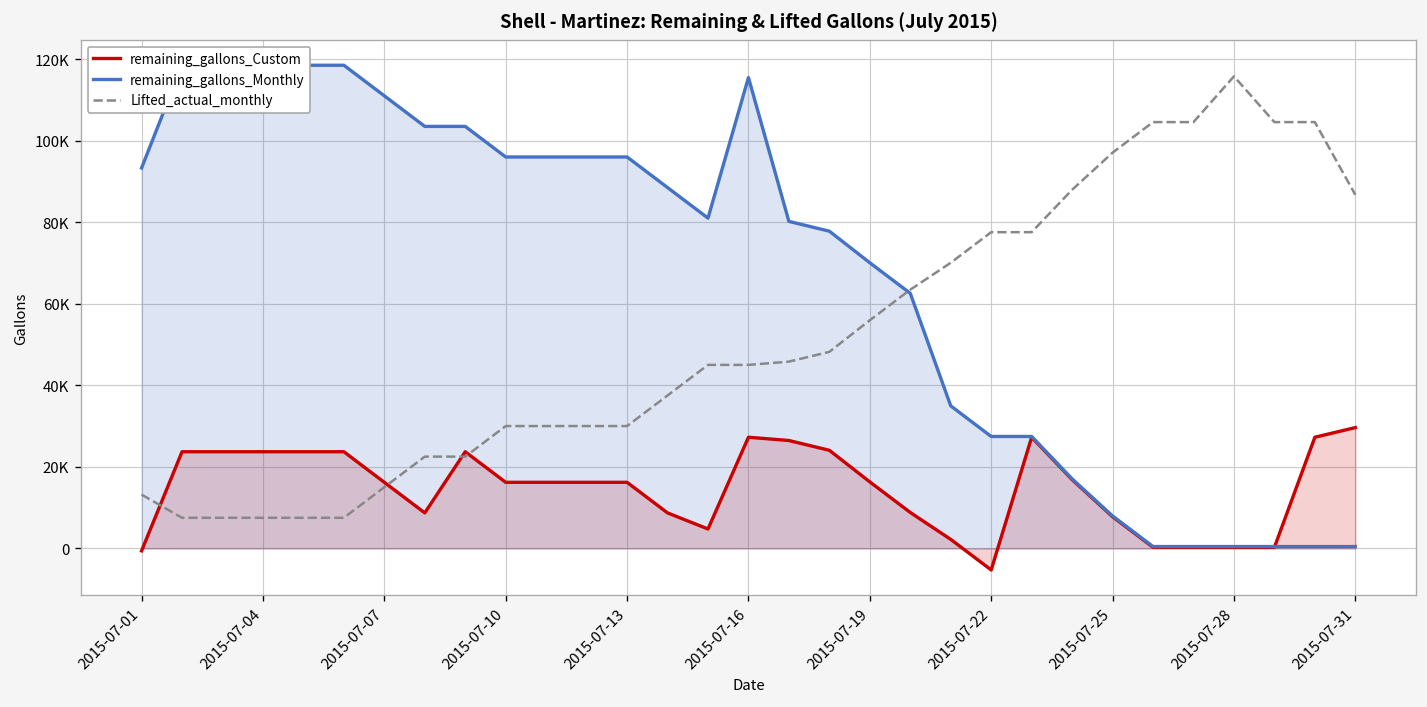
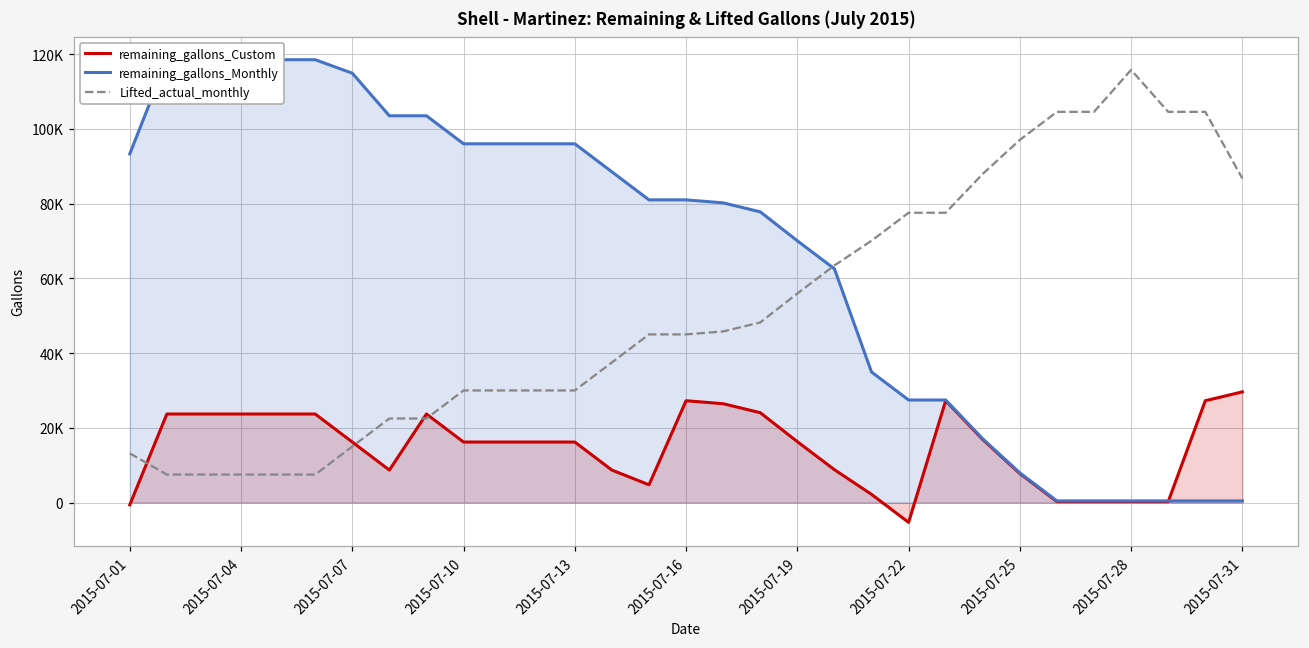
  {
    "remaining_gallons_Monthly": {
      "2015-07-01": 93000,
-     "2015-07-07": 111000,
+     "2015-07-07": 115000,
      "2015-07-10": 96000,
      "2015-07-13": 96000,
-     "2015-07-16": 115000,
+     "2015-07-16": 81000,
      "2015-07-19": 70000,
      "2015-07-22": 27000,
      "2015-07-31": 0
    },
    "Lifted_actual_monthly": {
      "2015-07-01": 13000,
      "2015-07-04": 8000,
      "2015-07-07": 15000,
      "2015-07-10": 30000,
      "2015-07-13": 30000,
      "2015-07-16": 45000,
      "2015-07-19": 56000,
      "2015-07-22": 78000,
      "2015-07-25": 97000,
      "2015-07-28": 116000,
      "2015-07-31": 87000
    }
  }
